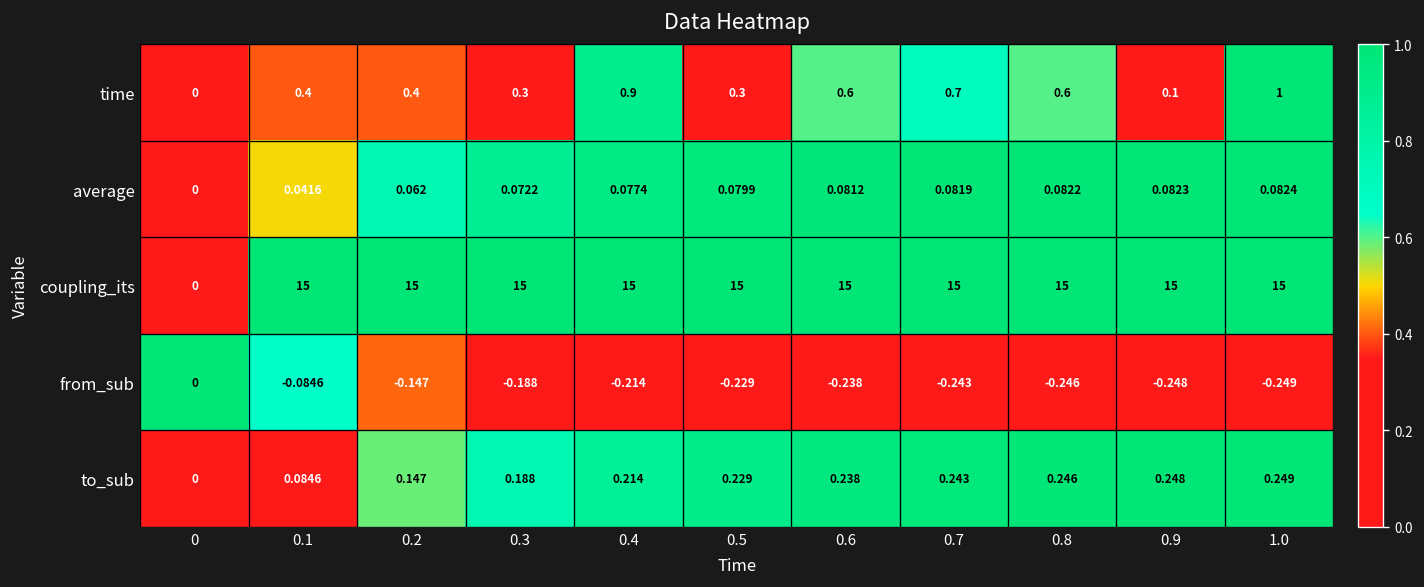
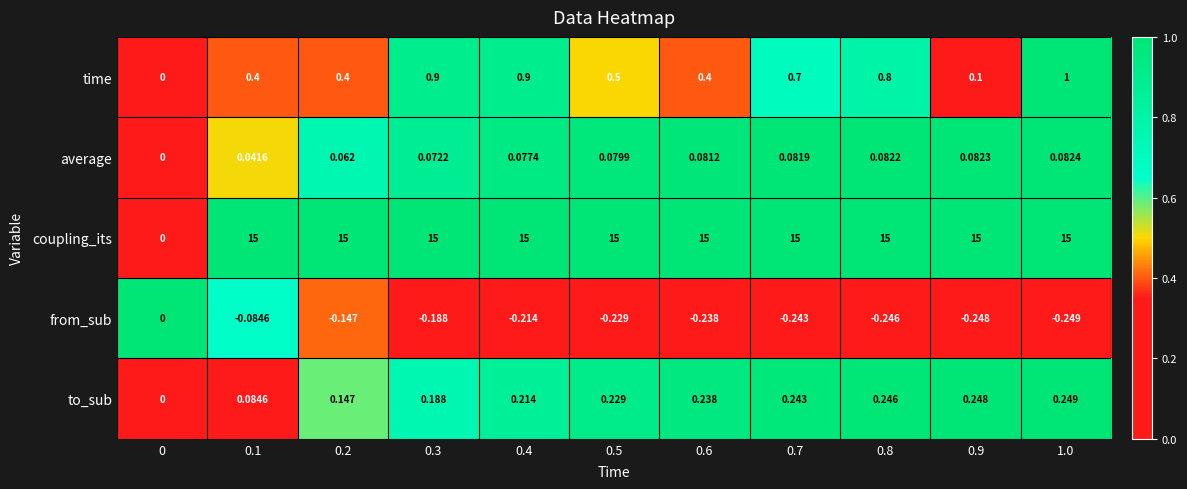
  {
    "time": {
      "0": 0,
      "0.1": 0.4,
      "0.2": 0.4,
-     "0.3": 0.3,
+     "0.3": 0.9,
      "0.4": 0.9,
-     "0.5": 0.3,
-     "0.6": 0.6,
+     "0.5": 0.5,
+     "0.6": 0.4,
      "0.7": 0.7,
-     "0.8": 0.6,
+     "0.8": 0.8,
      "0.9": 0.1,
      "1.0": 1
    },
    "average": {
      "0": 0,
      "0.1": 0.0416,
      "0.2": 0.062,
      "0.3": 0.0722,
      "0.4": 0.0774,
      "0.5": 0.0799,
      "0.6": 0.0812,
      "0.7": 0.0819,
      "0.8": 0.0822,
      "0.9": 0.0823,
      "1.0": 0.0824
    },
    "coupling_its": {
      "0": 0,
      "0.1": 15,
      "0.2": 15,
      "0.3": 15,
      "0.4": 15,
      "0.5": 15,
      "0.6": 15,
      "0.7": 15,
      "0.8": 15,
      "0.9": 15,
      "1.0": 15
    },
    "from_sub": {
      "0": 0,
      "0.1": -0.0846,
      "0.2": -0.147,
      "0.3": -0.188,
      "0.4": -0.214,
      "0.5": -0.229,
      "0.6": -0.238,
      "0.7": -0.243,
      "0.8": -0.246,
      "0.9": -0.248,
      "1.0": -0.249
    },
    "to_sub": {
      "0": 0,
      "0.1": 0.0846,
      "0.2": 0.147,
      "0.3": 0.188,
      "0.4": 0.214,
      "0.5": 0.229,
      "0.6": 0.238,
      "0.7": 0.243,
      "0.8": 0.246,
      "0.9": 0.248,
      "1.0": 0.249
    }
  }
